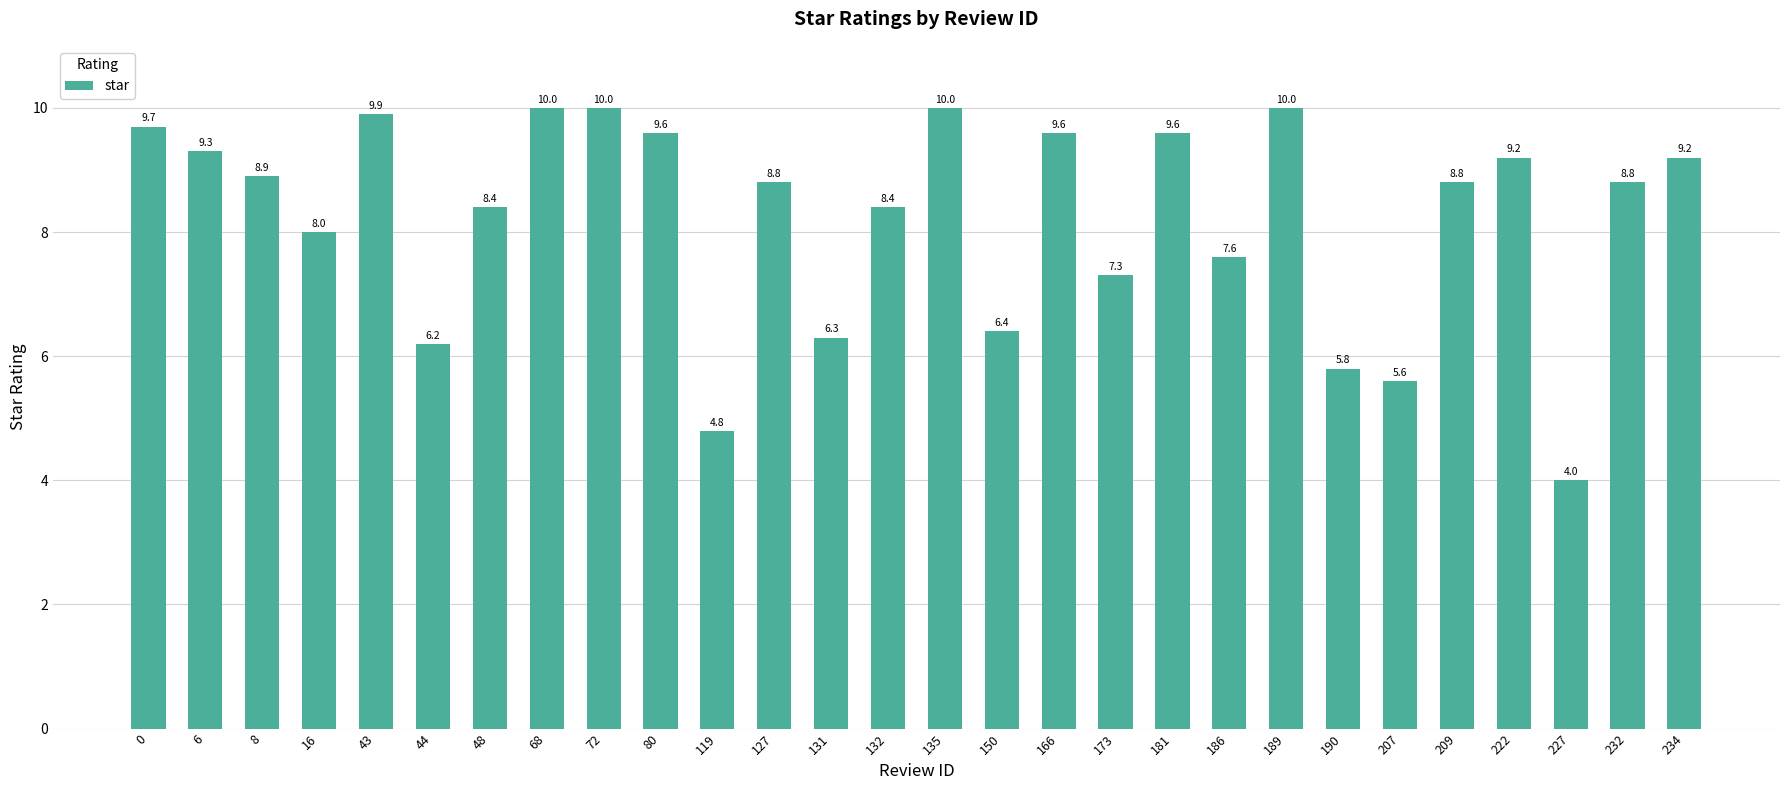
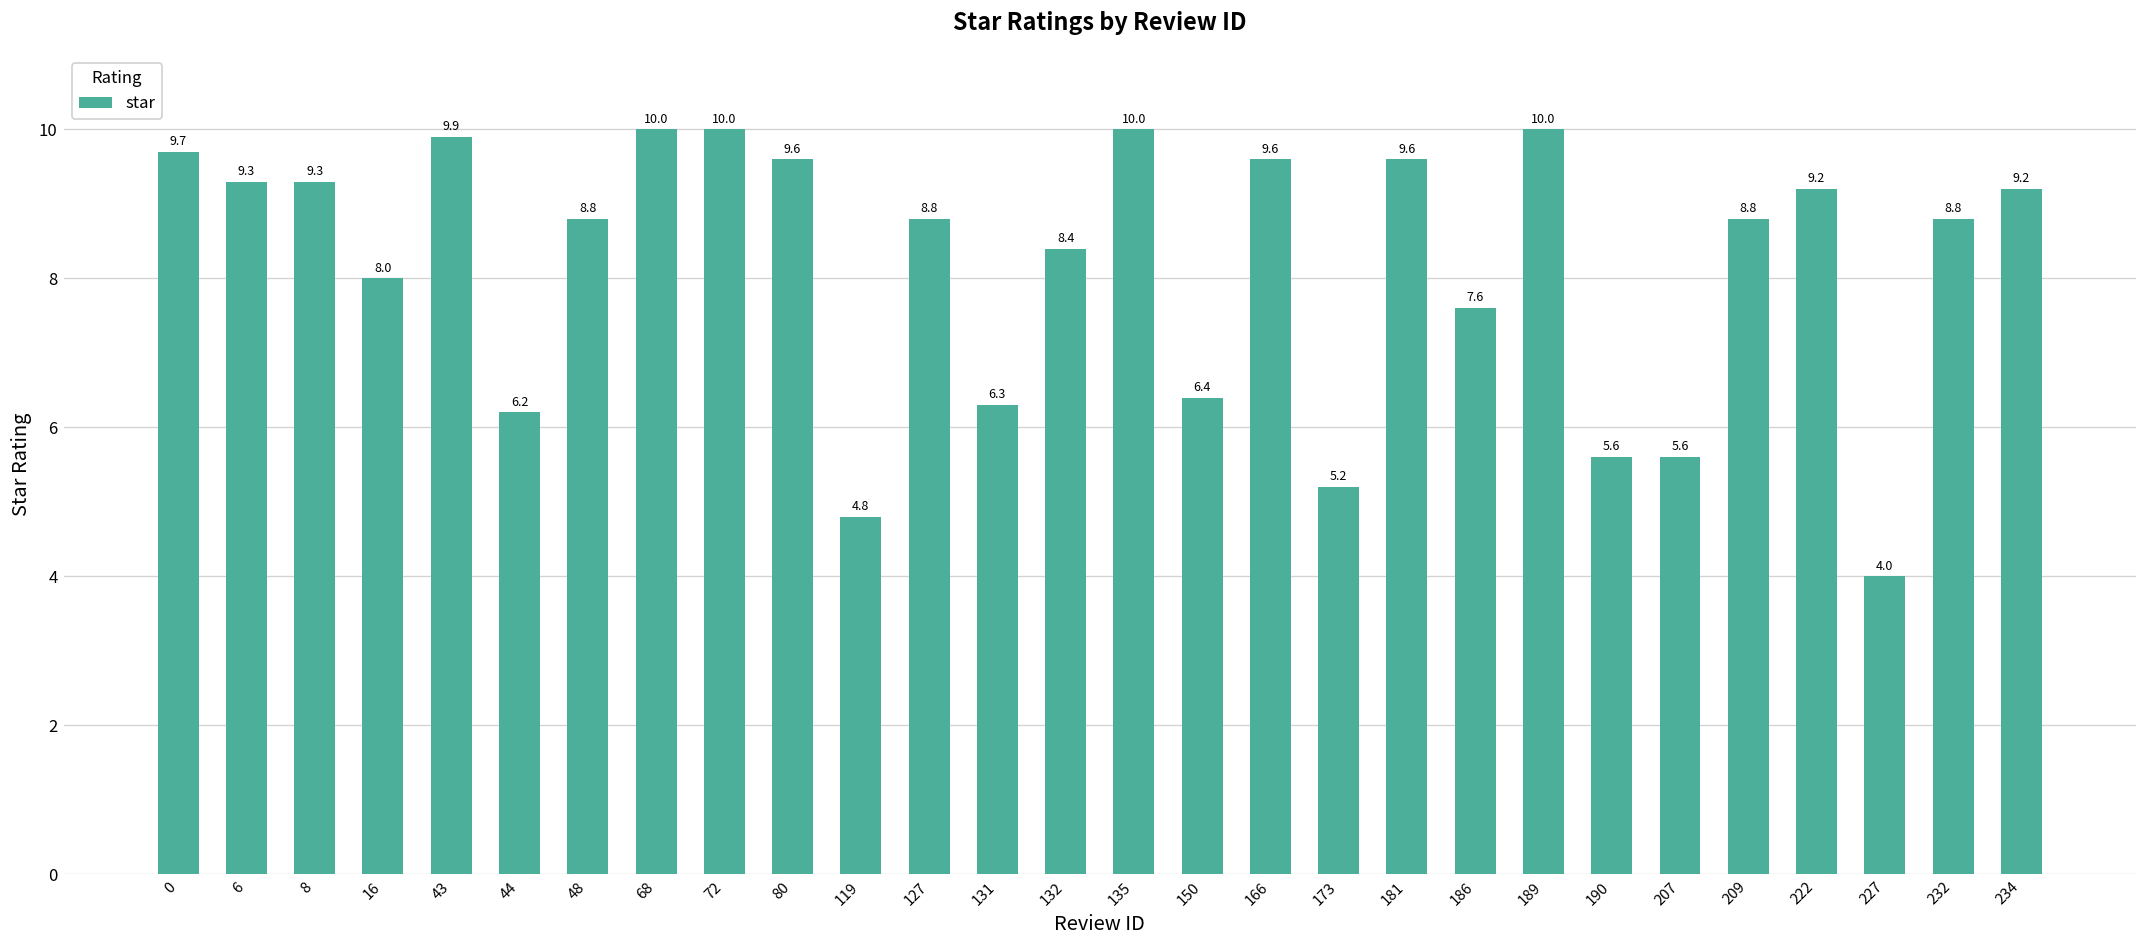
  {
    "0": 9.7,
    "6": 9.3,
-   "8": 8.9,
+   "8": 9.3,
    "16": 8.0,
    "43": 9.9,
    "44": 6.2,
-   "48": 8.4,
+   "48": 8.8,
    "68": 10.0,
    "72": 10.0,
    "80": 9.6,
    "119": 4.8,
    "127": 8.8,
    "131": 6.3,
    "132": 8.4,
    "135": 10.0,
    "150": 6.4,
    "166": 9.6,
-   "173": 7.3,
+   "173": 5.2,
    "181": 9.6,
    "186": 7.6,
    "189": 10.0,
-   "190": 5.8,
+   "190": 5.6,
    "207": 5.6,
    "209": 8.8,
    "222": 9.2,
    "227": 4.0,
    "232": 8.8,
    "234": 9.2
  }
